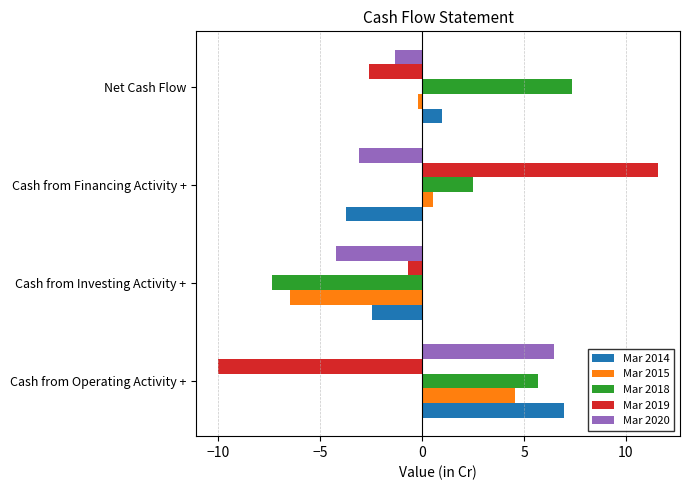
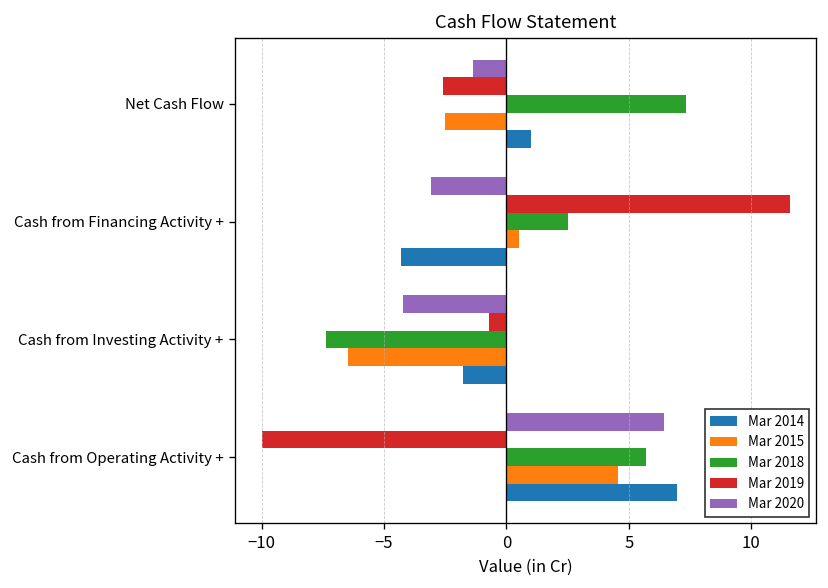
  {
    "Mar 2014": {
      "Net Cash Flow": 1.0,
-     "Cash from Financing Activity +": -3.7,
-     "Cash from Investing Activity +": -2.4,
+     "Cash from Financing Activity +": -4.3,
+     "Cash from Investing Activity +": -1.8,
      "Cash from Operating Activity +": 7.0
    },
    "Mar 2015": {
-     "Net Cash Flow": -0.2,
+     "Net Cash Flow": -2.5,
      "Cash from Financing Activity +": 0.5,
      "Cash from Investing Activity +": -6.5,
      "Cash from Operating Activity +": 4.6
    },
    "Mar 2018": {
      "Net Cash Flow": 7.3,
      "Cash from Financing Activity +": 2.5,
      "Cash from Investing Activity +": -7.4,
      "Cash from Operating Activity +": 5.7
    },
    "Mar 2019": {
      "Net Cash Flow": -2.6,
      "Cash from Financing Activity +": 11.6,
      "Cash from Investing Activity +": -0.7,
      "Cash from Operating Activity +": -10.0
    },
    "Mar 2020": {
      "Net Cash Flow": -1.4,
      "Cash from Financing Activity +": -3.1,
      "Cash from Investing Activity +": -4.2,
      "Cash from Operating Activity +": 6.5
    }
  }
